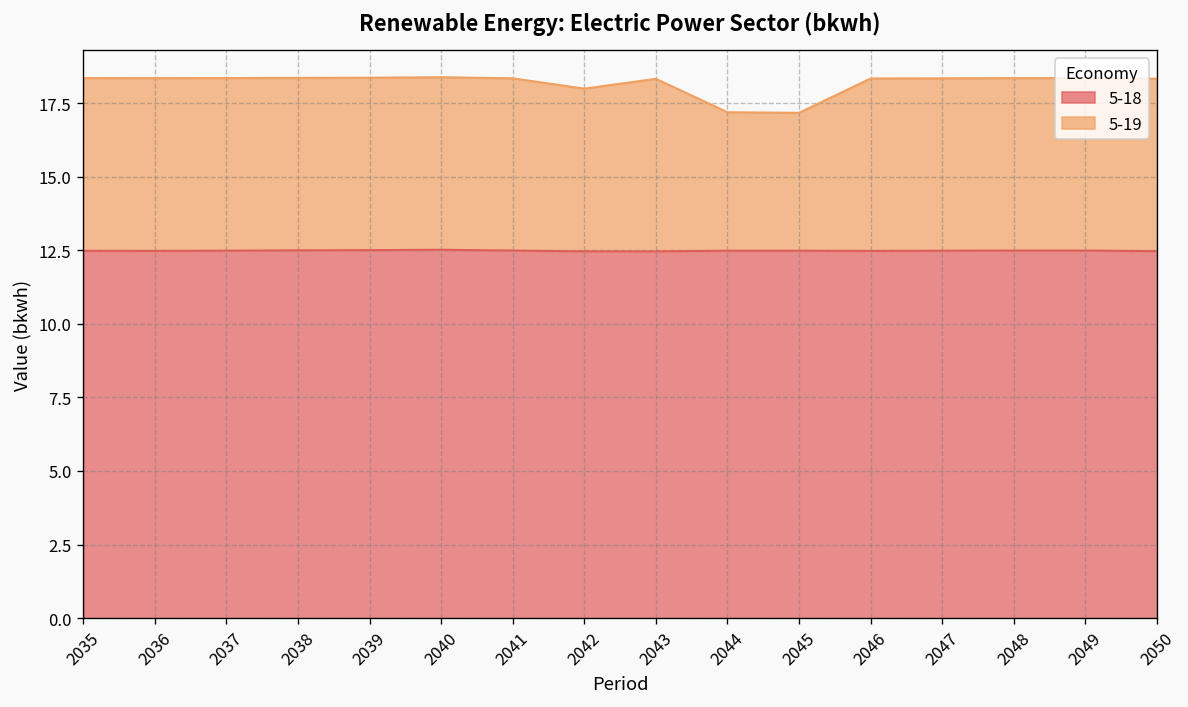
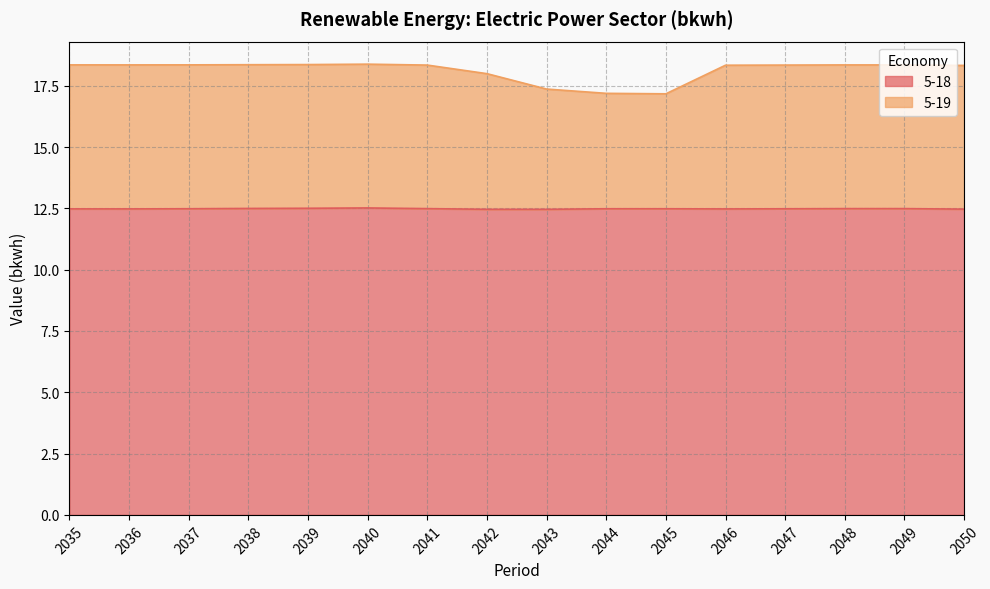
  {
    "5-18": {
      "2035": 12.5,
      "2036": 12.5,
      "2037": 12.5,
      "2038": 12.5,
      "2039": 12.5,
      "2040": 12.5,
      "2041": 12.5,
      "2042": 12.5,
      "2043": 12.5,
      "2044": 12.5,
      "2045": 12.5,
      "2046": 12.5,
      "2047": 12.5,
      "2048": 12.5,
      "2049": 12.5,
      "2050": 12.5
    },
    "5-19": {
      "2035": 5.9,
      "2036": 5.9,
      "2037": 5.9,
      "2038": 5.9,
      "2039": 5.9,
      "2040": 5.9,
      "2041": 5.9,
      "2042": 5.5,
-     "2043": 5.9,
+     "2043": 4.9,
      "2044": 4.7,
      "2045": 4.7,
      "2046": 5.9,
      "2047": 5.9,
      "2048": 5.9,
      "2050": 5.9
    }
  }
